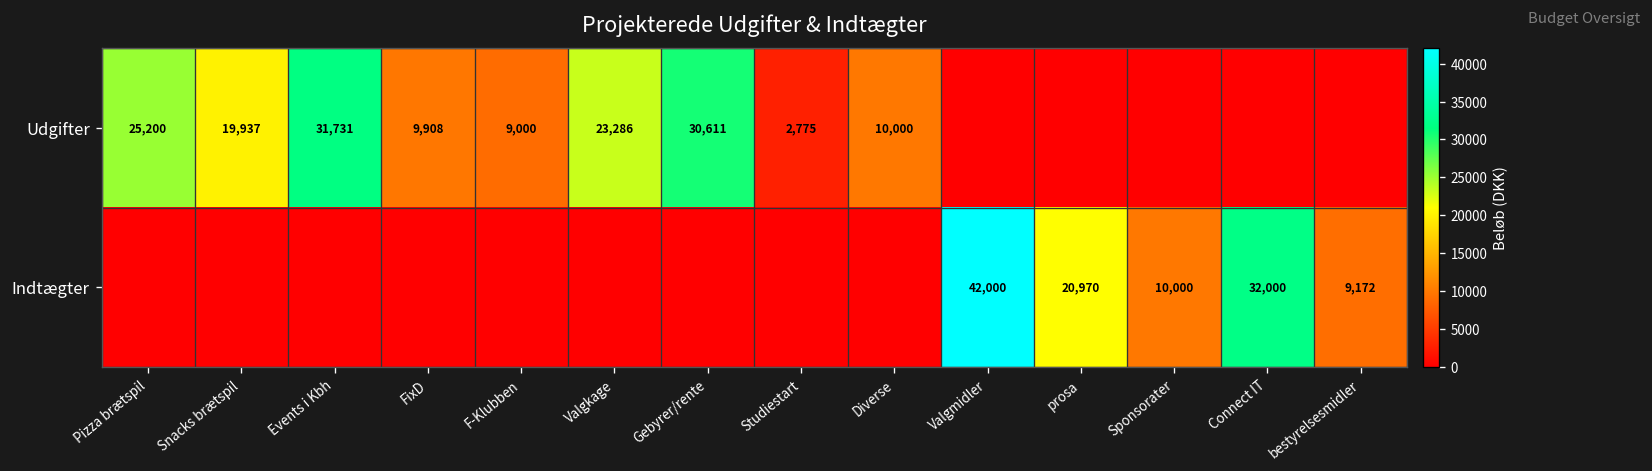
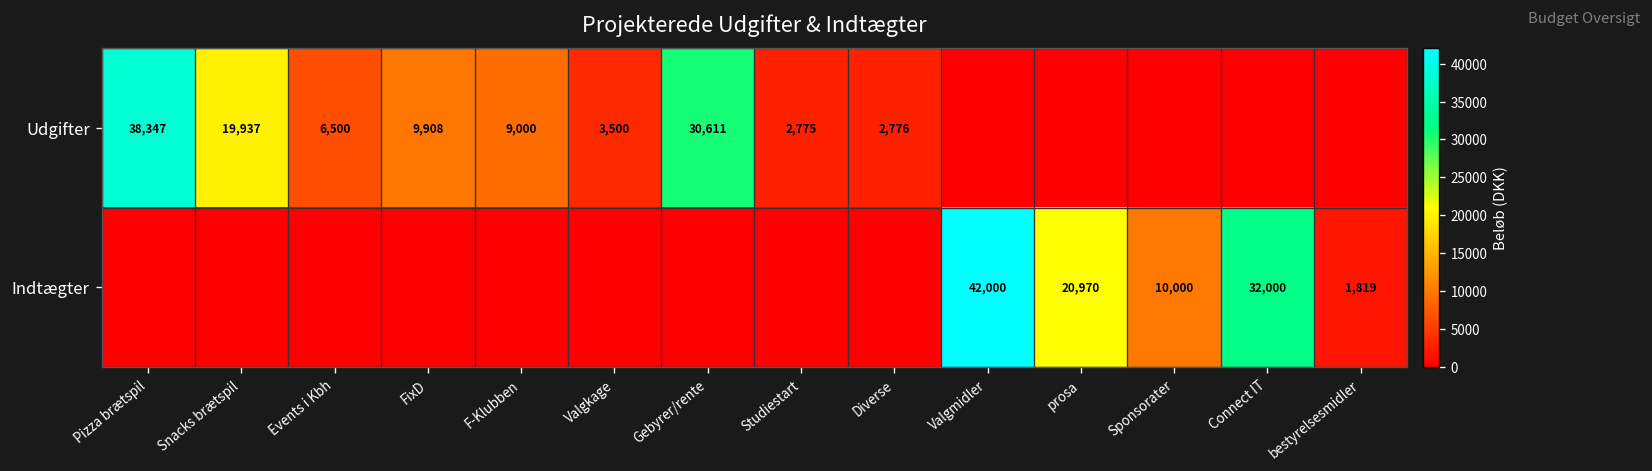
  {
    "Udgifter": {
-     "Pizza brætspil": "25,200",
+     "Pizza brætspil": "38,347",
      "Snacks brætspil": "19,937",
-     "Events i Kbh": "31,731",
+     "Events i Kbh": "6,500",
      "FixD": "9,908",
      "F-Klubben": "9,000",
-     "Valgkage": "23,286",
+     "Valgkage": "3,500",
      "Gebyrer/rente": "30,611",
      "Studiestart": "2,775",
-     "Diverse": "10,000"
+     "Diverse": "2,776"
    },
    "Indtægter": {
      "Valgmidler": "42,000",
      "prosa": "20,970",
      "Sponsorater": "10,000",
      "Connect IT": "32,000",
-     "bestyrelsesmidler": "9,172"
+     "bestyrelsesmidler": "1,819"
    }
  }
